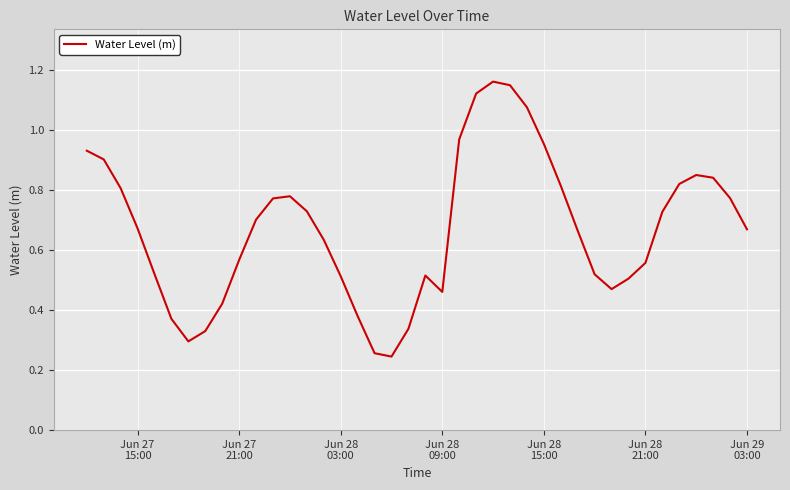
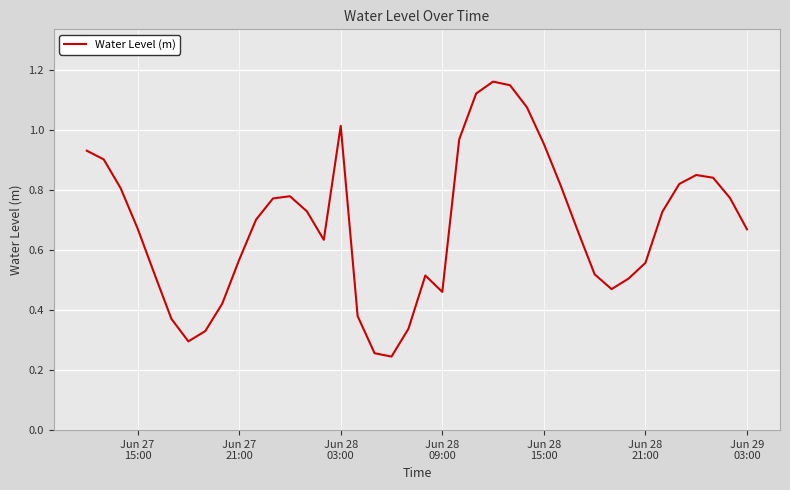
  {
    "Jun 27 15:00": 0.67,
    "Jun 27 21:00": 0.57,
-   "Jun 28 03:00": 0.51,
+   "Jun 28 03:00": 1.01,
    "Jun 28 09:00": 0.46,
    "Jun 28 15:00": 0.95,
    "Jun 28 21:00": 0.56,
    "Jun 29 03:00": 0.67
  }
